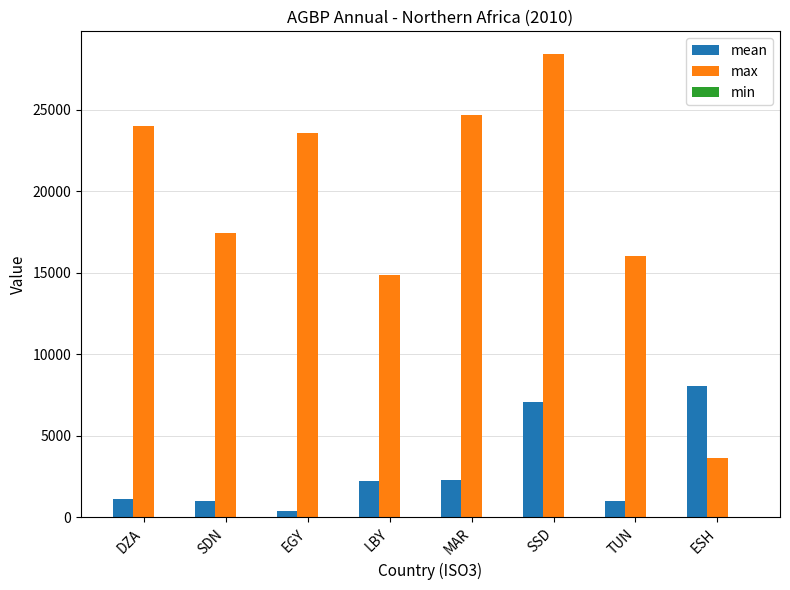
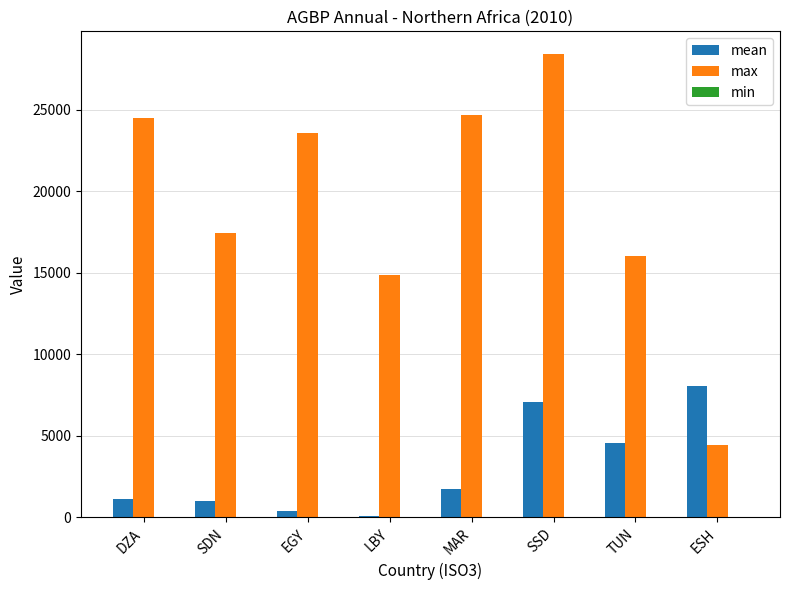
  {
    "mean": {
      "DZA": 1100,
      "SDN": 1000,
      "EGY": 400,
-     "LBY": 2200,
-     "MAR": 2300,
+     "LBY": 100,
+     "MAR": 1800,
      "SSD": 7100,
-     "TUN": 1000,
+     "TUN": 4600,
      "ESH": 8100
    },
    "max": {
-     "DZA": 24000,
+     "DZA": 24500,
      "SDN": 17500,
      "EGY": 23600,
      "LBY": 14900,
      "MAR": 24600,
      "SSD": 28400,
      "TUN": 16000,
-     "ESH": 3600
+     "ESH": 4500
    },
    "min": {
      "DZA": 0,
      "SDN": 0,
      "EGY": 0,
      "LBY": 0,
      "MAR": 0,
      "SSD": 0,
      "TUN": 0,
      "ESH": 0
    }
  }
